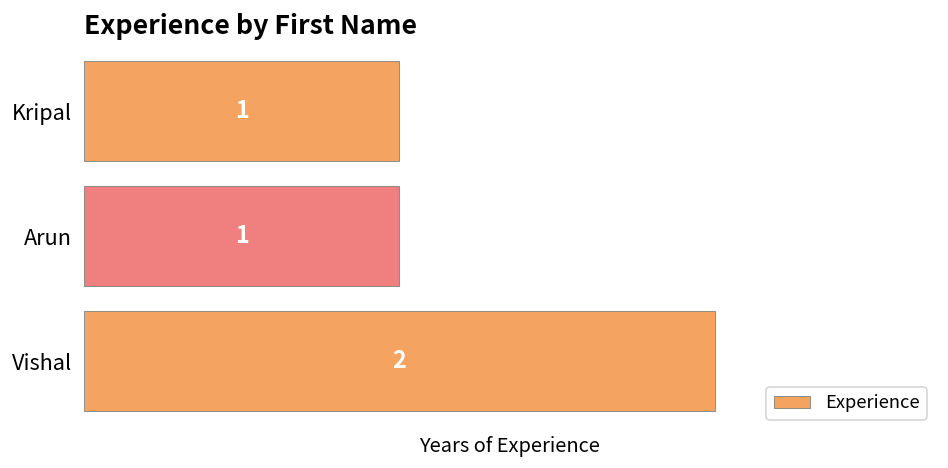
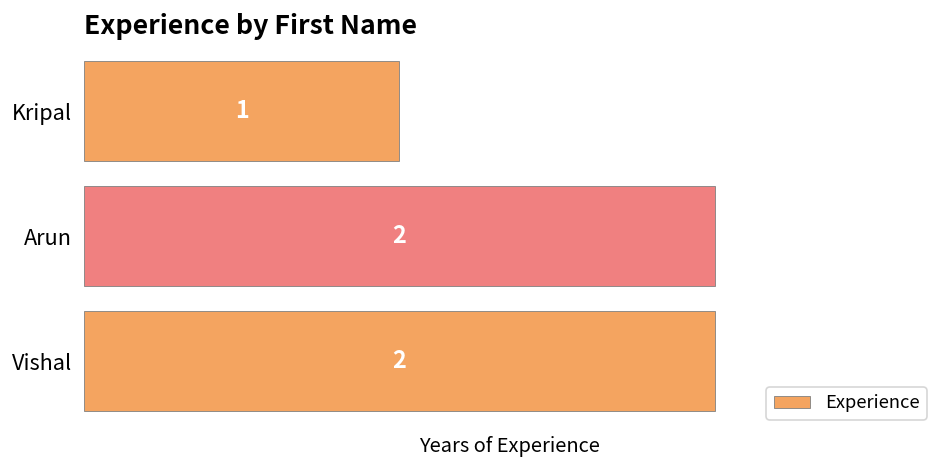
  {
    "Kripal": 1,
-   "Arun": 1,
+   "Arun": 2,
    "Vishal": 2
  }
